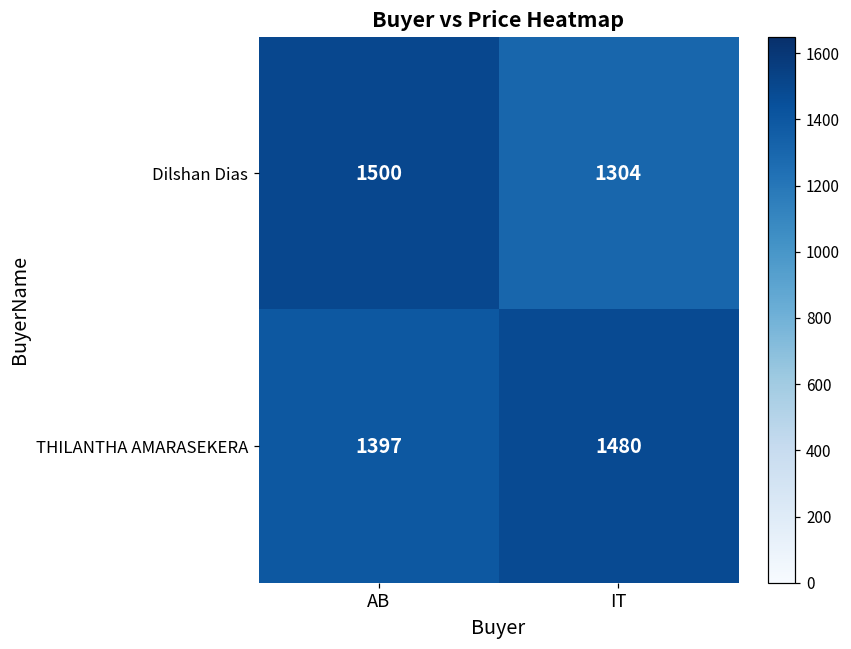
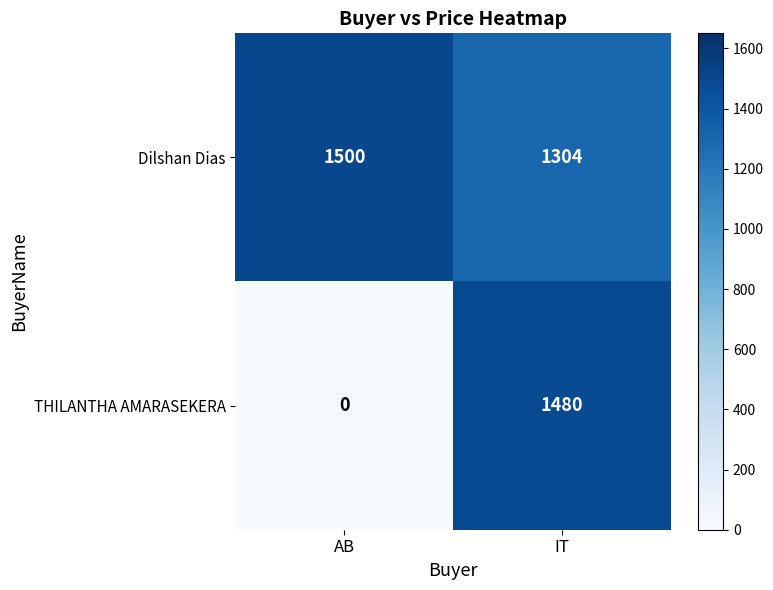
  {
    "Dilshan Dias": {
      "AB": 1500,
      "IT": 1304
    },
    "THILANTHA AMARASEKERA": {
-     "AB": 1397,
+     "AB": 0,
      "IT": 1480
    }
  }
